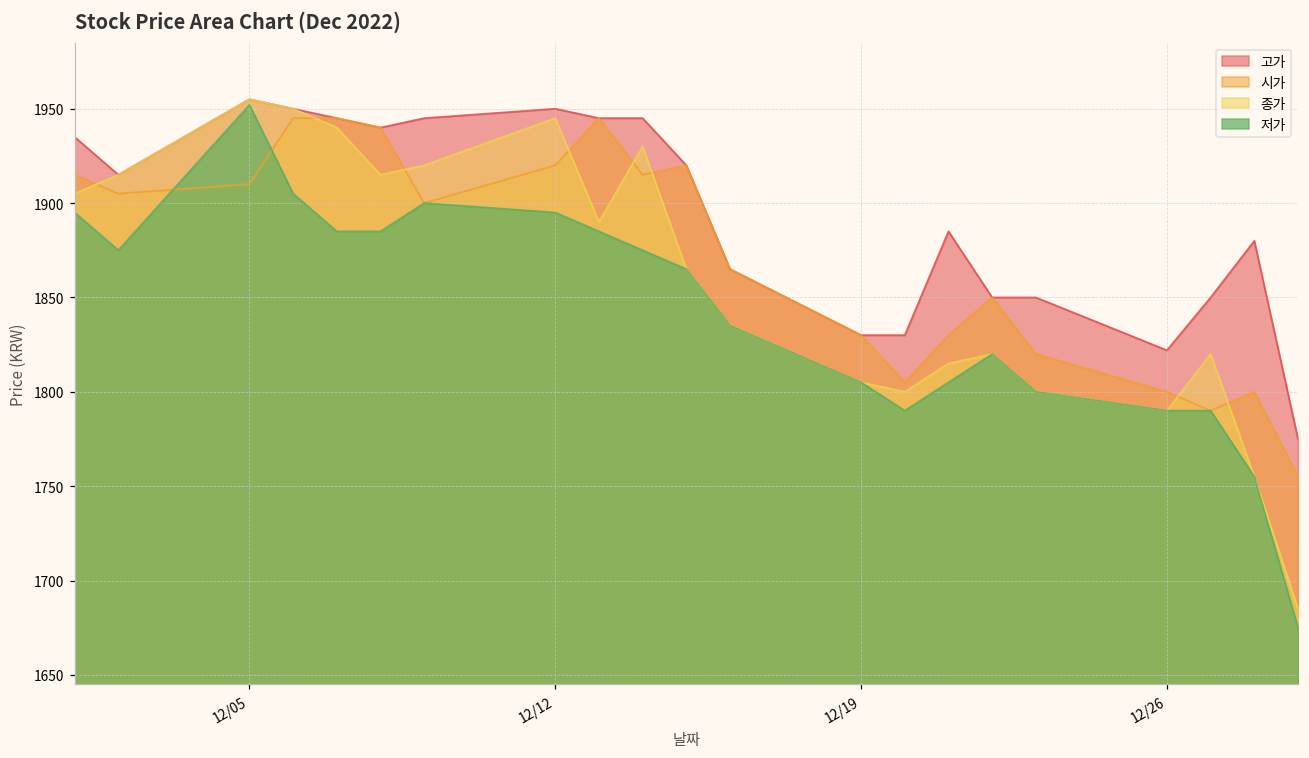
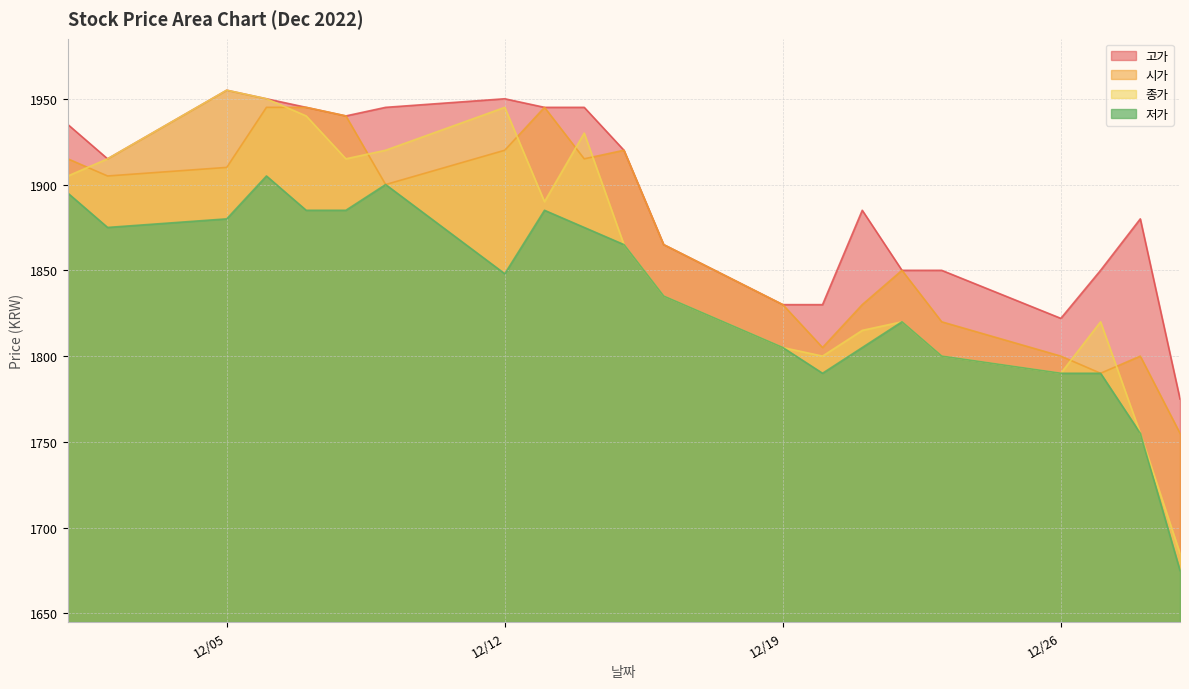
  {
    "고가": {
      "12/12": 1950,
      "12/26": 1822
    },
    "저가": {
-     "12/05": 1952,
-     "12/12": 1895
+     "12/05": 1880,
+     "12/12": 1848
    }
  }
